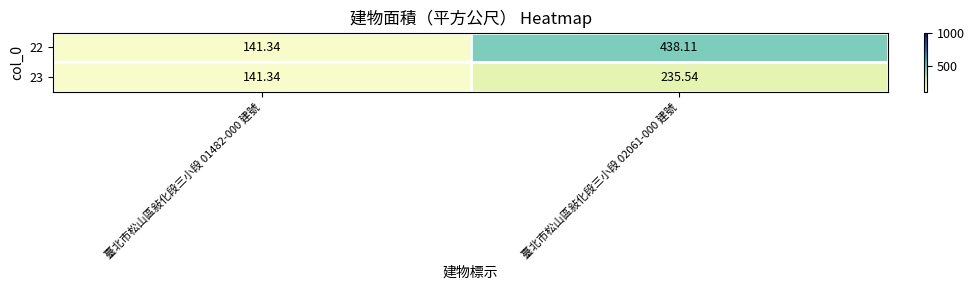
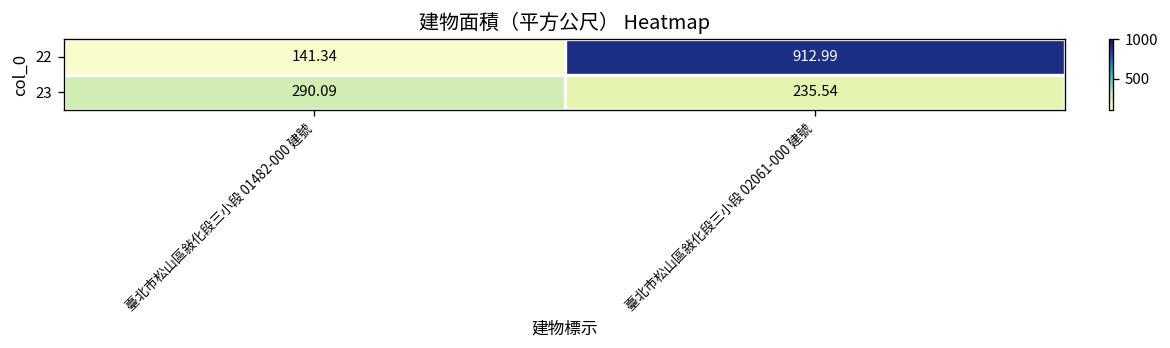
  {
    "22": {
      "臺北市松山區敍化段三小段 01482-000 建號": 141.34,
-     "臺北市松山區敍化段三小段 02061-000 建號": 438.11
+     "臺北市松山區敍化段三小段 02061-000 建號": 912.99
    },
    "23": {
-     "臺北市松山區敍化段三小段 01482-000 建號": 141.34,
+     "臺北市松山區敍化段三小段 01482-000 建號": 290.09,
      "臺北市松山區敍化段三小段 02061-000 建號": 235.54
    }
  }
